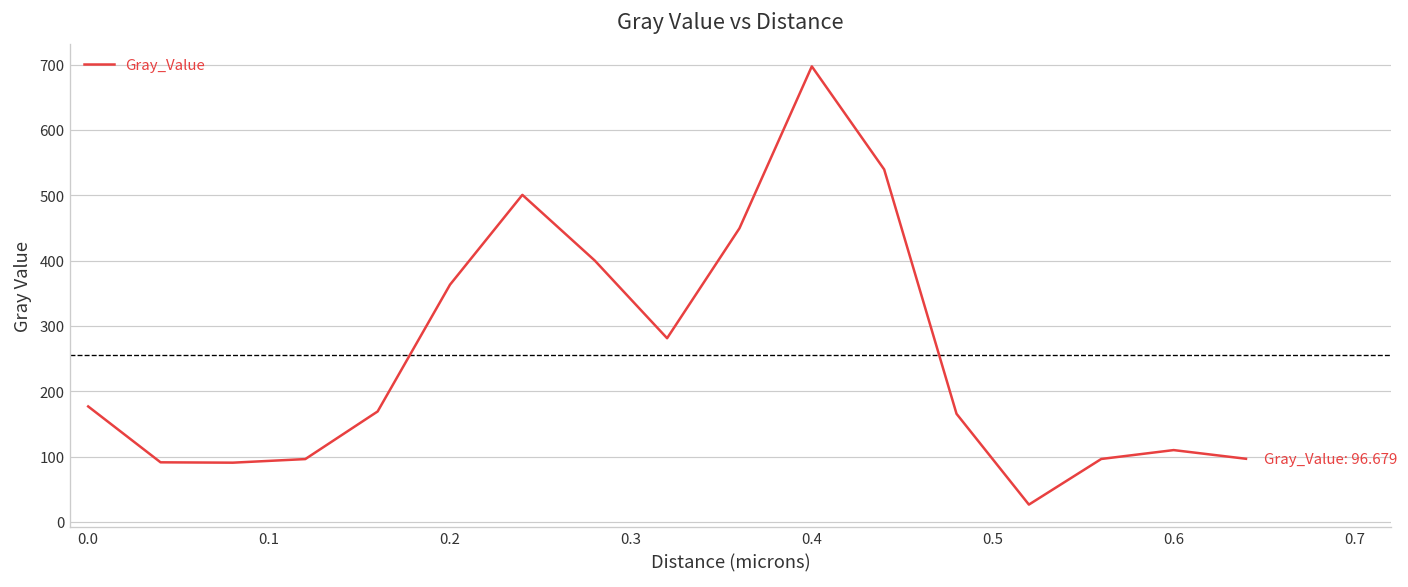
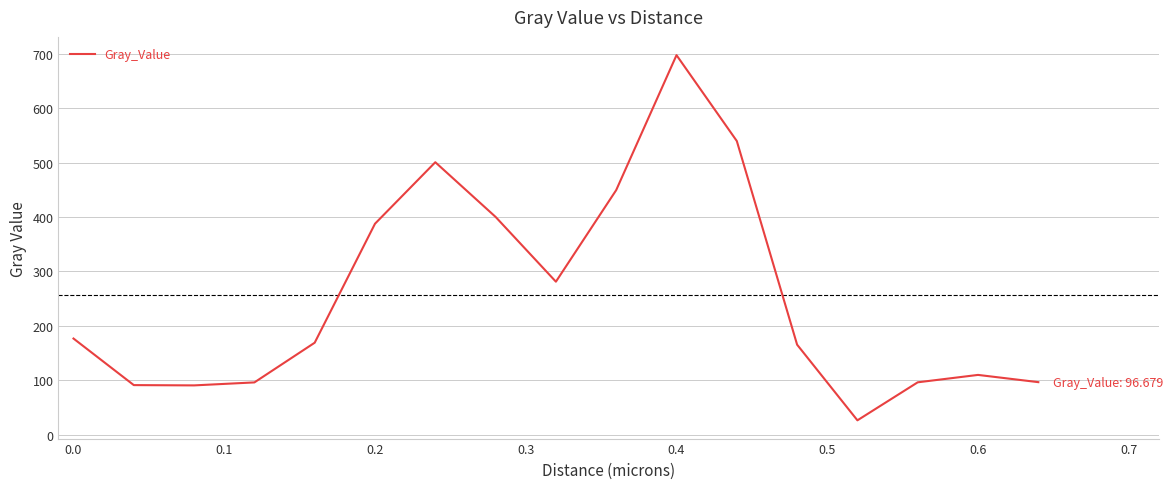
  {
    "0.0": 180,
-   "0.2": 360,
+   "0.2": 390,
    "0.4": 700,
    "0.6": 110
  }
